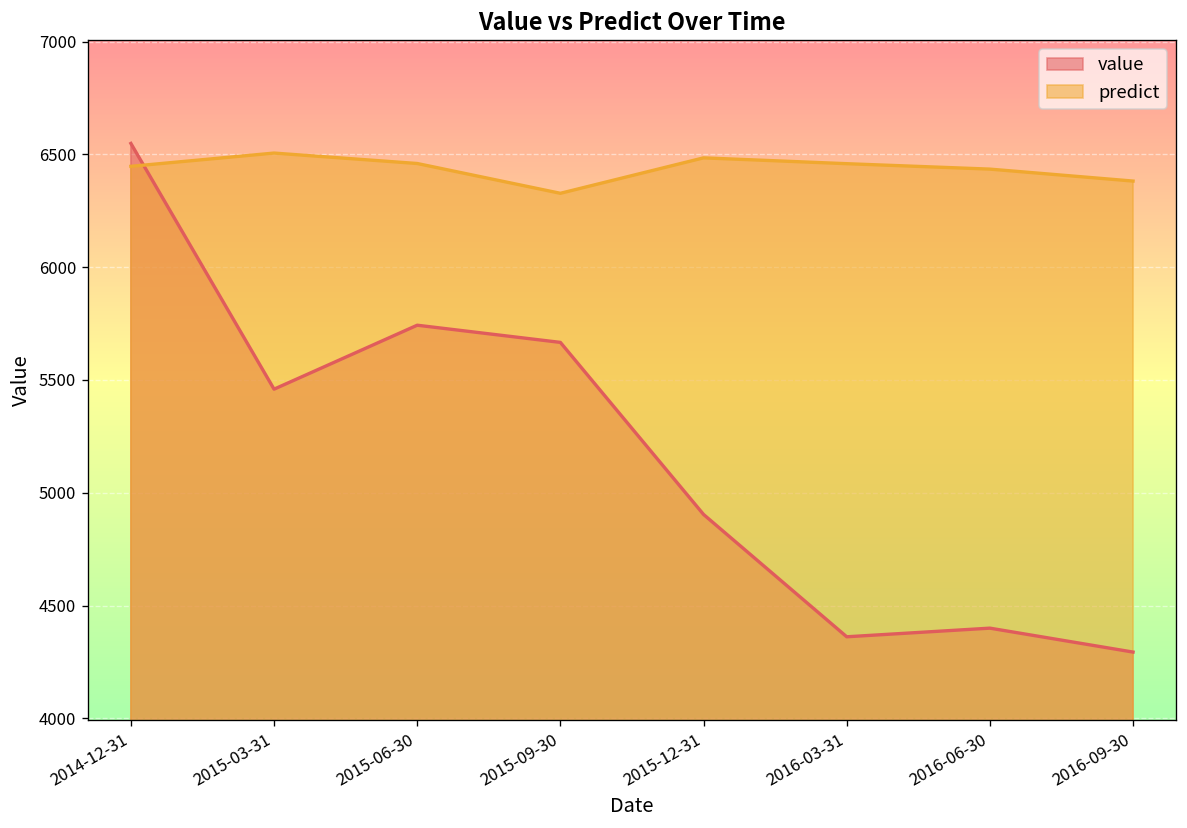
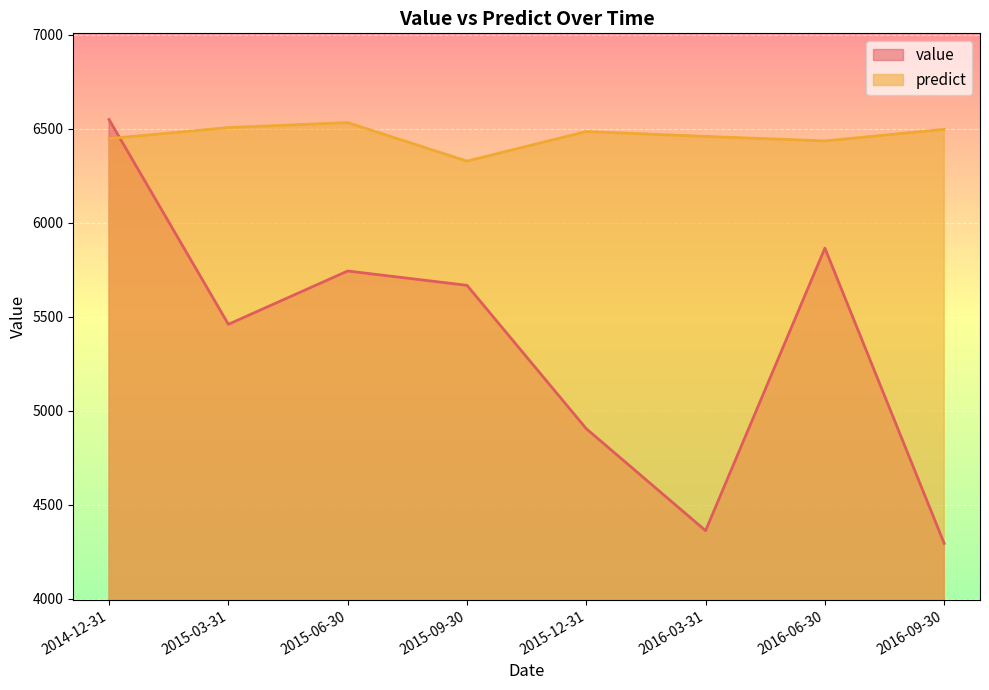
  {
    "value": {
      "2014-12-31": 6550,
      "2015-03-31": 5460,
      "2015-06-30": 5740,
      "2015-09-30": 5670,
      "2015-12-31": 4900,
      "2016-03-31": 4360,
-     "2016-06-30": 4400,
+     "2016-06-30": 5860,
      "2016-09-30": 4290
    },
    "predict": {
      "2014-12-31": 6450,
      "2015-03-31": 6510,
-     "2015-06-30": 6460,
+     "2015-06-30": 6530,
      "2015-09-30": 6330,
      "2015-12-31": 6480,
      "2016-03-31": 6460,
      "2016-06-30": 6430,
-     "2016-09-30": 6380
+     "2016-09-30": 6500
    }
  }
